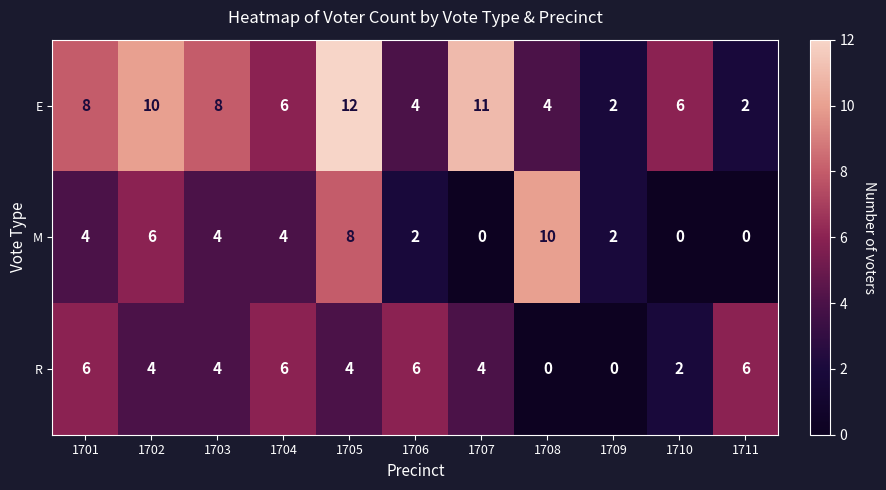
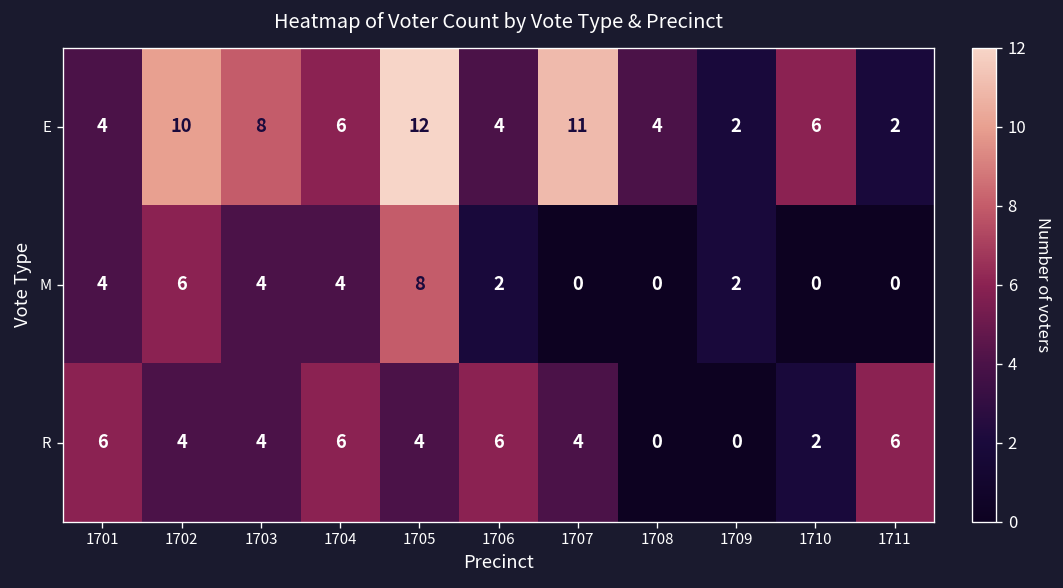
  {
    "E": {
-     "1701": 8,
+     "1701": 4,
      "1702": 10,
      "1703": 8,
      "1704": 6,
      "1705": 12,
      "1706": 4,
      "1707": 11,
      "1708": 4,
      "1709": 2,
      "1710": 6,
      "1711": 2
    },
    "M": {
      "1701": 4,
      "1702": 6,
      "1703": 4,
      "1704": 4,
      "1705": 8,
      "1706": 2,
      "1707": 0,
-     "1708": 10,
+     "1708": 0,
      "1709": 2,
      "1710": 0,
      "1711": 0
    },
    "R": {
      "1701": 6,
      "1702": 4,
      "1703": 4,
      "1704": 6,
      "1705": 4,
      "1706": 6,
      "1707": 4,
      "1708": 0,
      "1709": 0,
      "1710": 2,
      "1711": 6
    }
  }
